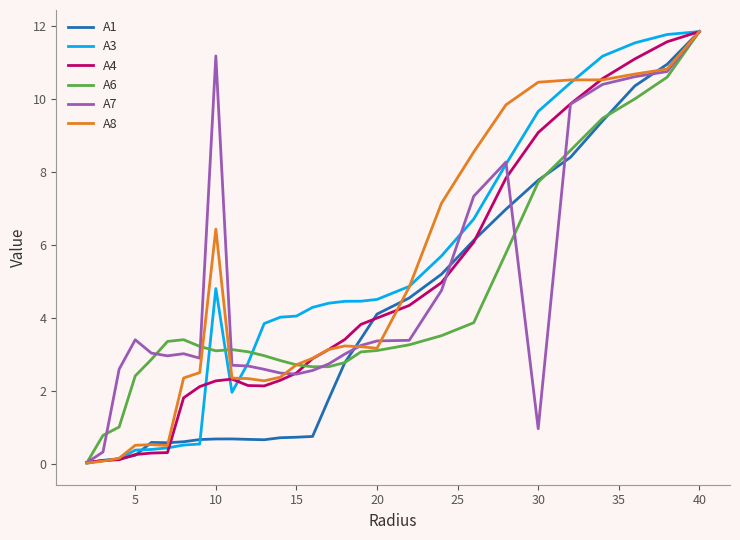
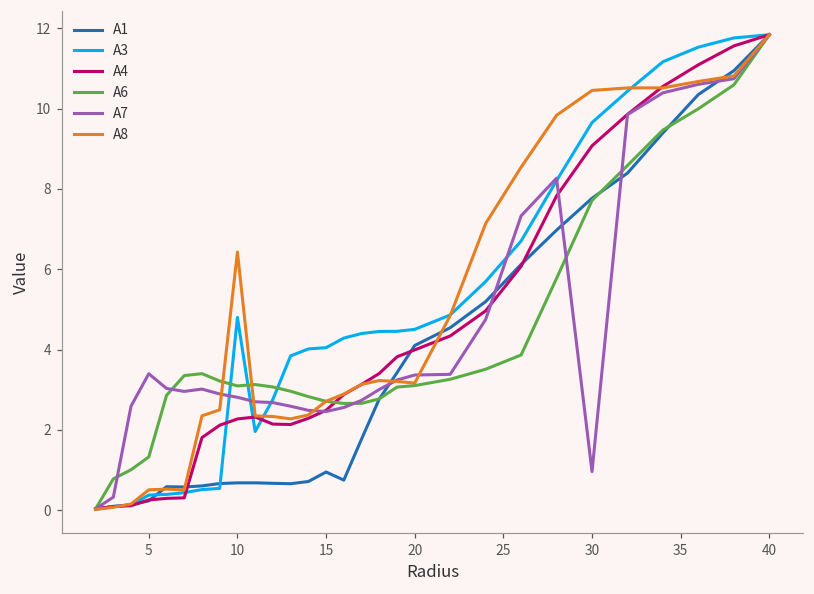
  {
    "A1": {
      "10": 0.7,
-     "15": 0.7,
+     "15": 1.0,
      "20": 4.1
    },
    "A3": {
      "5": 0.4,
      "10": 4.8,
      "15": 4.0,
      "20": 4.5,
      "30": 9.7
    },
    "A4": {
      "10": 2.3,
      "20": 4.0,
      "30": 9.1
    },
    "A6": {
-     "5": 2.4,
+     "5": 1.3,
      "10": 3.1
    },
    "A7": {
      "5": 3.4,
-     "10": 11.2,
+     "10": 2.8,
      "20": 3.4,
      "30": 1.0
    },
    "A8": {
      "5": 0.5,
      "10": 6.4,
      "30": 10.5
    }
  }
